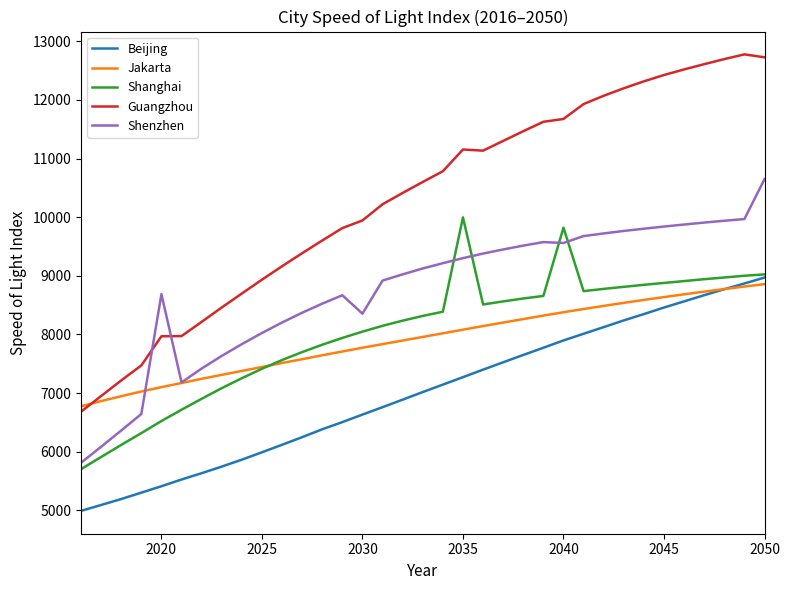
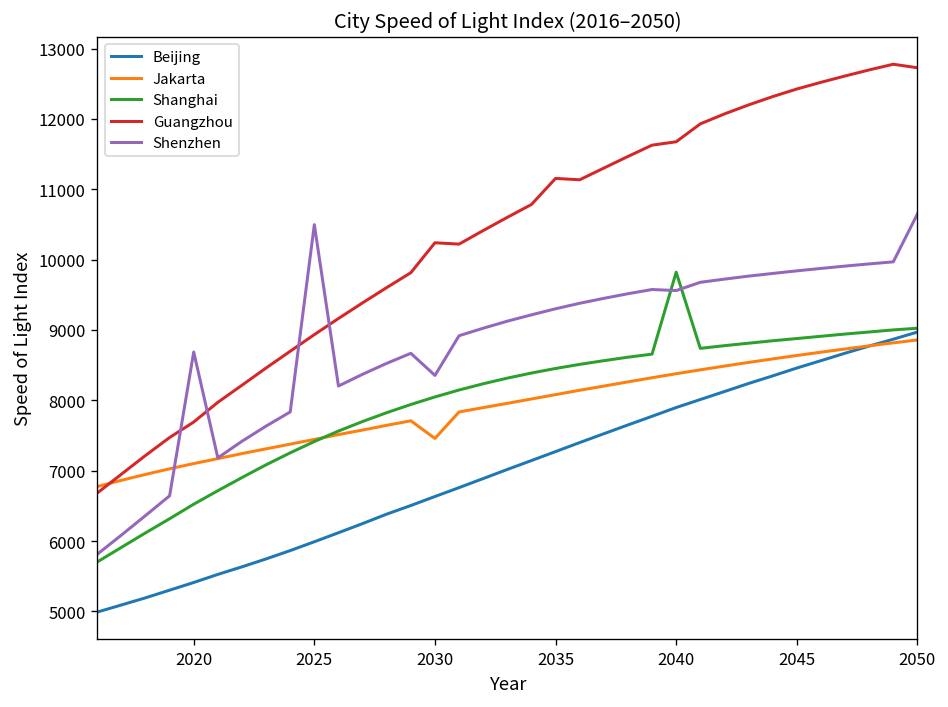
  {
    "Beijing": {
      "2020": 5400,
      "2025": 6000,
      "2030": 6600,
      "2035": 7300,
      "2040": 7900,
      "2045": 8500,
      "2050": 9000
    },
    "Jakarta": {
      "2020": 7100,
-     "2030": 7800,
+     "2030": 7500,
      "2035": 8100,
      "2040": 8400,
      "2045": 8600,
      "2050": 8900
    },
    "Shanghai": {
      "2020": 6500,
      "2030": 8000,
-     "2035": 10000,
+     "2035": 8500,
      "2040": 9800,
      "2045": 8900,
      "2050": 9000
    },
    "Guangzhou": {
-     "2020": 8000,
+     "2020": 7700,
      "2025": 8900,
-     "2030": 9900,
+     "2030": 10200,
      "2035": 11200,
      "2040": 11700,
      "2045": 12400,
      "2050": 12700
    },
    "Shenzhen": {
      "2020": 8700,
-     "2025": 8000,
+     "2025": 10500,
      "2030": 8400,
      "2035": 9300,
      "2040": 9600,
      "2045": 9800,
      "2050": 10600
    }
  }
